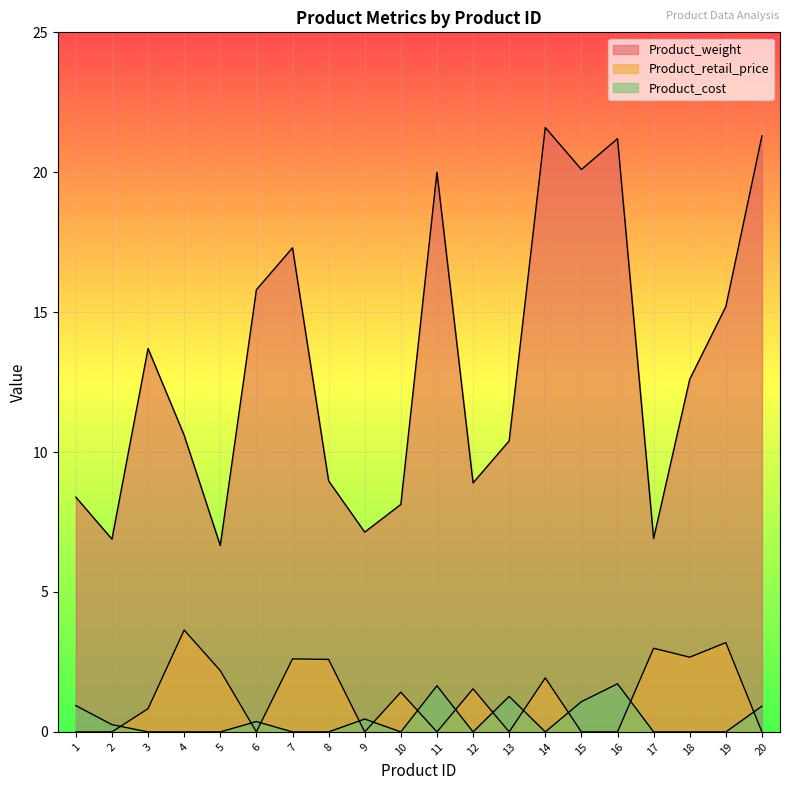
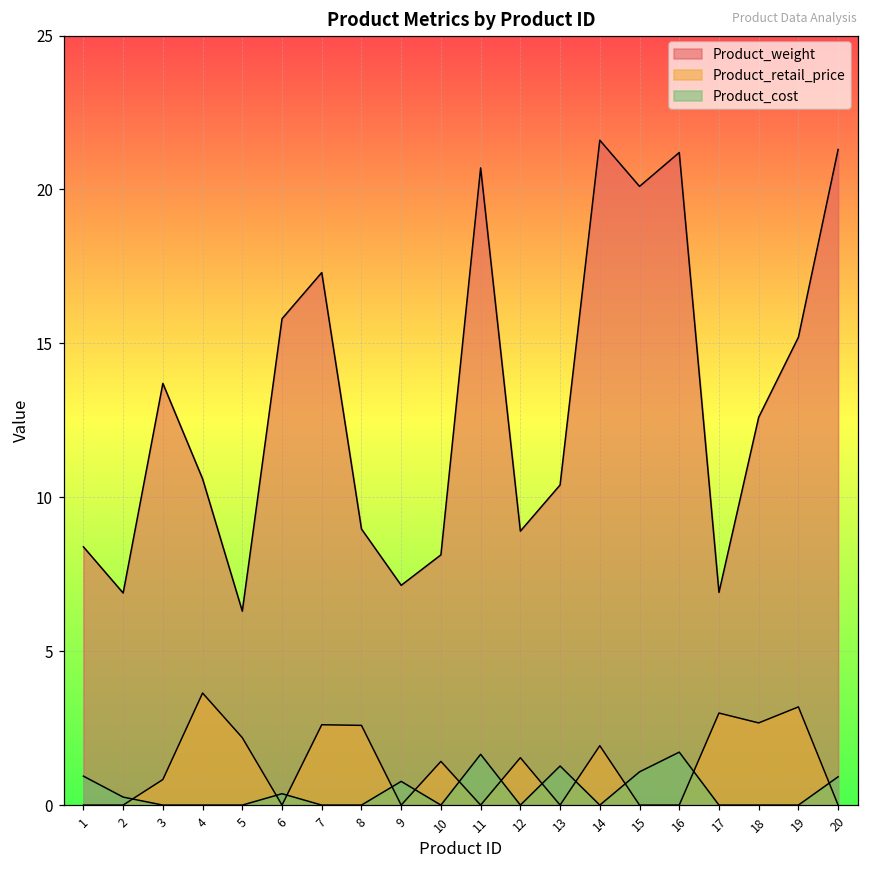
  {
    "Product_weight": {
      "1": 8.4,
      "2": 6.9,
      "3": 13.7,
      "4": 10.6,
-     "5": 6.7,
+     "5": 6.3,
      "6": 15.8,
      "7": 17.3,
      "8": 9.0,
      "9": 7.1,
      "10": 8.1,
-     "11": 20.0,
+     "11": 20.7,
      "12": 8.9,
      "13": 10.4,
      "14": 21.6,
      "15": 20.1,
      "16": 21.2,
      "17": 6.9,
      "18": 12.6,
      "19": 15.2,
      "20": 21.3
    },
    "Product_retail_price": {
      "1": 0.0,
      "2": 0.0,
      "3": 0.8,
      "4": 3.6,
      "5": 2.2,
      "6": 0.0,
      "7": 2.6,
      "8": 2.6,
      "9": 0.0,
      "10": 1.4,
      "11": 0.0,
      "12": 1.5,
      "13": 0.0,
      "14": 1.9,
      "15": 0.0,
      "16": 0.0,
      "17": 3.0,
      "18": 2.7,
      "19": 3.2,
      "20": 0.0
    },
    "Product_cost": {
      "1": 0.9,
      "2": 0.3,
      "3": 0.0,
      "4": 0.0,
      "5": 0.0,
      "6": 0.4,
      "7": 0.0,
      "8": 0.0,
-     "9": 0.5,
+     "9": 0.8,
      "10": 0.0,
      "11": 1.7,
      "12": 0.0,
      "13": 1.3,
      "14": 0.0,
      "15": 1.1,
      "16": 1.7,
      "17": 0.0,
      "18": 0.0,
      "19": 0.0,
      "20": 0.9
    }
  }
